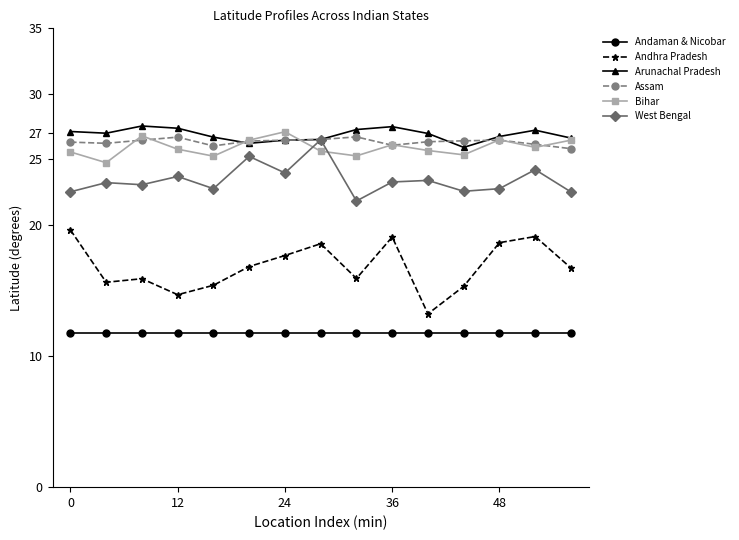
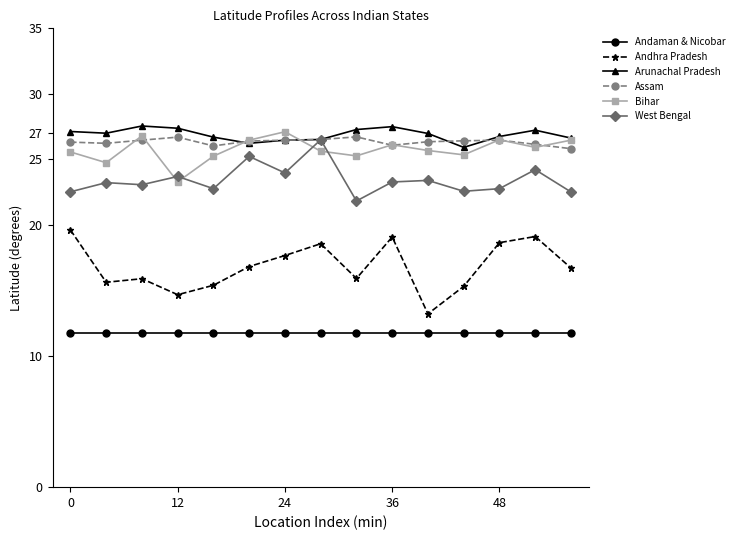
  {
    "Bihar": {
      "0": 25.6,
-     "12": 25.8,
+     "12": 23.3,
      "24": 27.1
    }
  }
